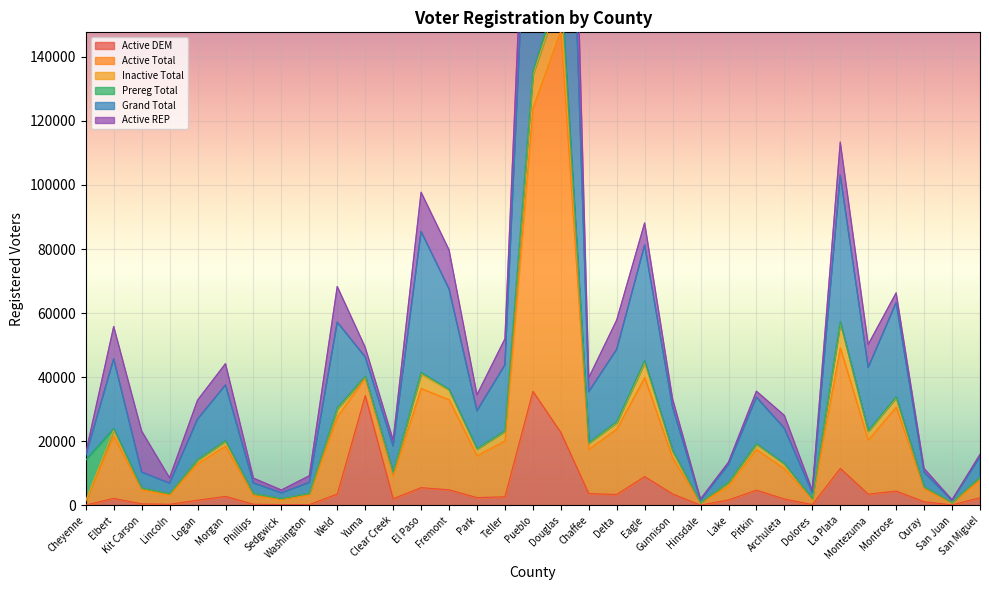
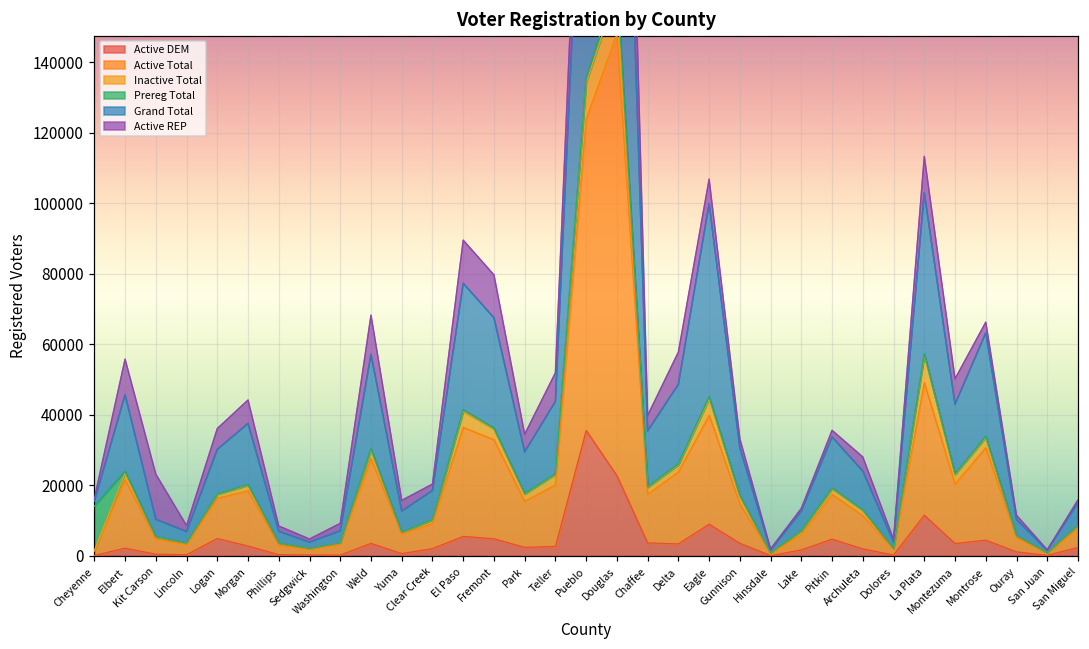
  {
    "Active DEM": {
      "Cheyenne": 0,
      "Elbert": 2000,
      "Kit Carson": 0,
      "Lincoln": 0,
-     "Logan": 2000,
+     "Logan": 5000,
      "Morgan": 3000,
      "Phillips": 0,
      "Sedgwick": 0,
      "Washington": 0,
      "Weld": 4000,
-     "Yuma": 34000,
+     "Yuma": 1000,
      "Clear Creek": 2000,
      "El Paso": 6000,
      "Fremont": 5000,
      "Park": 2000,
      "Teller": 3000,
      "Pueblo": 36000,
      "Douglas": 23000,
      "Chaffee": 4000,
      "Delta": 3000,
      "Eagle": 9000,
      "Gunnison": 4000,
      "Lake": 2000,
      "Pitkin": 5000,
      "Archuleta": 2000,
      "Dolores": 0,
      "La Plata": 12000,
      "Montezuma": 4000,
      "Montrose": 4000,
      "Ouray": 1000,
      "San Miguel": 2000
    },
    "Prereg Total": {
      "Cheyenne": 13000,
      "Pueblo": 1000
    },
    "Grand Total": {
      "Elbert": 22000,
      "Kit Carson": 5000,
      "Lincoln": 3000,
      "Logan": 13000,
      "Morgan": 17000,
      "Phillips": 3000,
      "Sedgwick": 2000,
      "Washington": 3000,
      "Weld": 27000,
      "Yuma": 6000,
      "Clear Creek": 8000,
-     "El Paso": 44000,
+     "El Paso": 36000,
      "Fremont": 31000,
      "Park": 12000,
      "Teller": 21000,
      "Chaffee": 16000,
      "Delta": 23000,
-     "Eagle": 36000,
+     "Eagle": 55000,
      "Gunnison": 14000,
      "Pitkin": 15000,
      "Archuleta": 11000,
      "La Plata": 46000,
      "Montezuma": 20000,
      "Montrose": 29000,
      "Ouray": 5000,
      "San Miguel": 6000
    },
    "Active REP": {
      "Elbert": 10000,
      "Kit Carson": 13000,
      "Lincoln": 2000,
      "Logan": 6000,
      "Morgan": 7000,
      "Phillips": 2000,
      "Sedgwick": 1000,
      "Washington": 2000,
      "Weld": 11000,
      "Yuma": 3000,
      "Clear Creek": 2000,
      "El Paso": 12000,
      "Fremont": 12000,
      "Park": 5000,
      "Teller": 8000,
      "Chaffee": 4000,
      "Delta": 9000,
      "Eagle": 7000,
      "Gunnison": 3000,
      "Pitkin": 2000,
      "Archuleta": 4000,
      "La Plata": 10000,
      "Montezuma": 7000,
      "Montrose": 3000,
      "Ouray": 1000,
      "San Miguel": 1000
    }
  }
